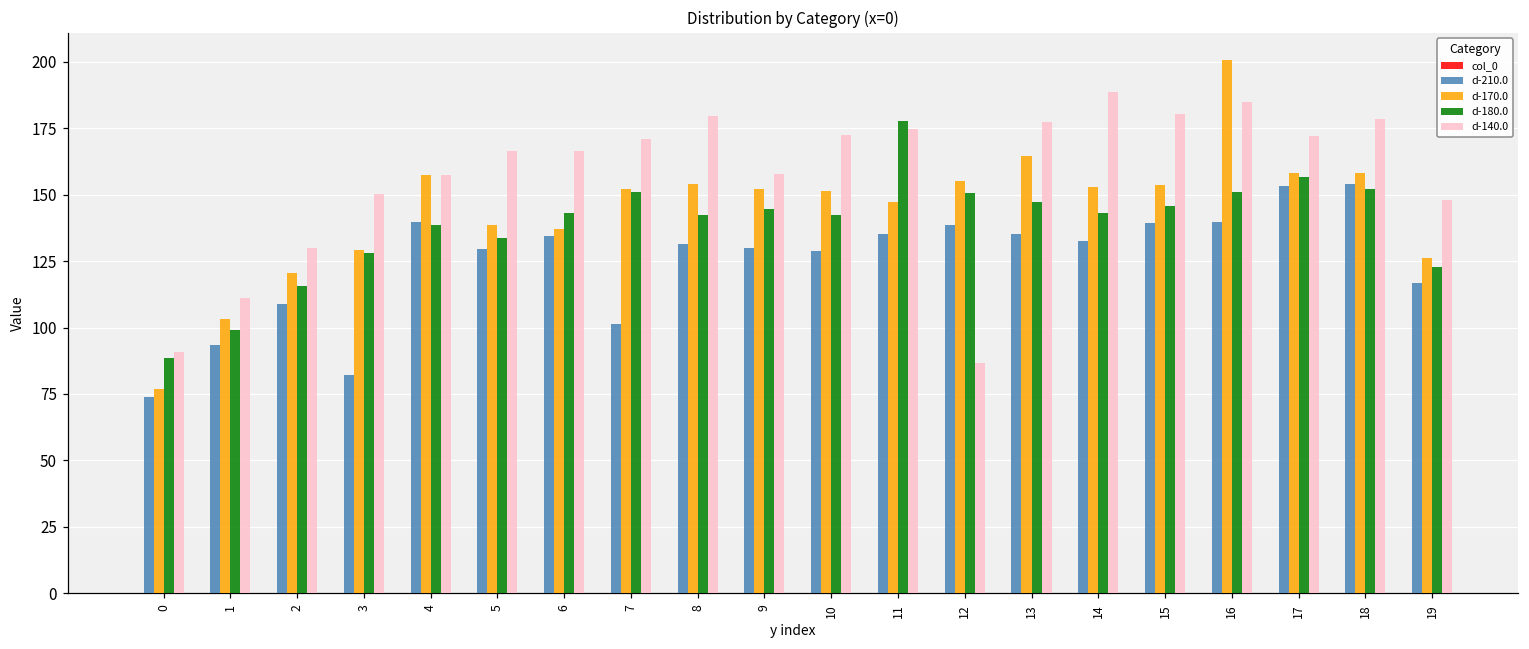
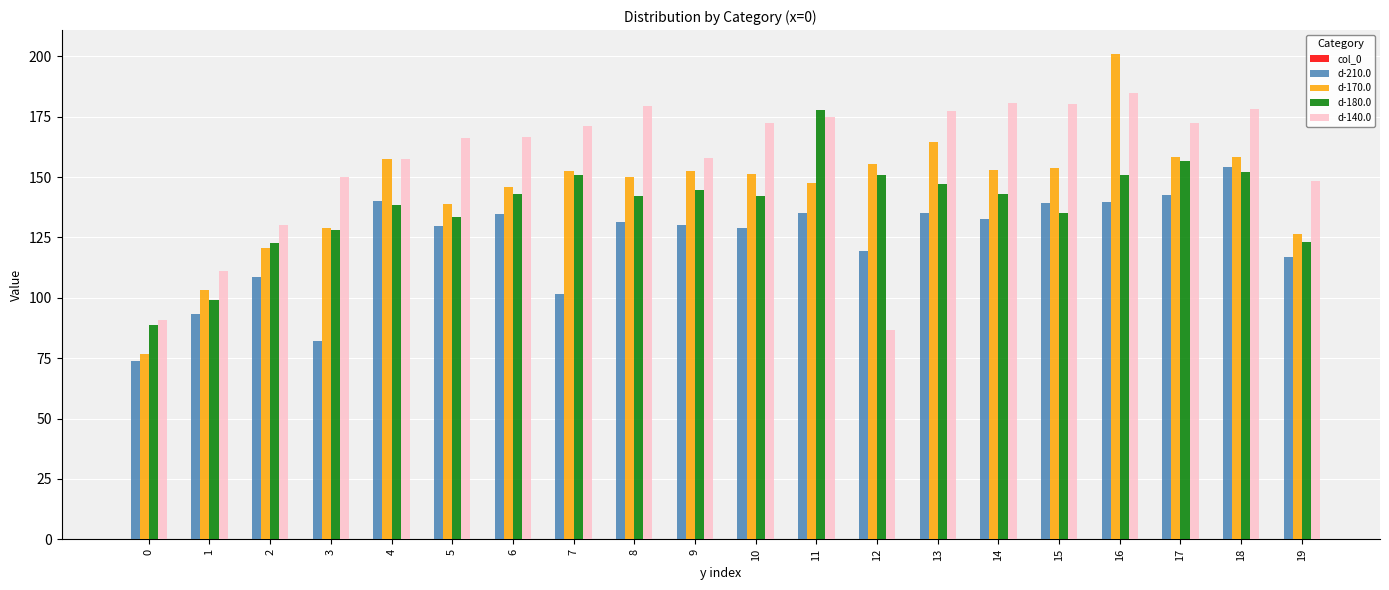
  {
    "col_0": {
      "0": 0,
      "1": 0,
      "2": 0,
      "3": 0,
      "4": 0,
      "5": 0,
      "6": 0,
      "7": 0,
      "8": 0,
      "9": 0,
      "10": 0,
      "11": 0,
      "12": 0,
      "13": 0,
      "14": 0,
      "15": 0,
      "16": 0,
      "17": 0,
      "18": 0,
      "19": 0
    },
    "d-210.0": {
      "0": 74,
      "1": 93,
      "2": 109,
      "3": 82,
      "4": 140,
      "5": 130,
      "6": 135,
      "7": 101,
      "8": 131,
      "9": 130,
      "10": 129,
      "11": 135,
-     "12": 139,
+     "12": 119,
      "13": 135,
      "14": 132,
      "15": 139,
      "16": 140,
-     "17": 153,
+     "17": 142,
      "18": 154,
      "19": 117
    },
    "d-170.0": {
      "0": 77,
      "1": 103,
      "2": 121,
      "3": 129,
      "4": 157,
      "5": 139,
-     "6": 137,
+     "6": 146,
      "7": 152,
-     "8": 154,
+     "8": 150,
      "9": 152,
      "10": 151,
      "11": 147,
      "12": 155,
      "13": 165,
      "14": 153,
      "15": 154,
      "16": 201,
      "17": 158,
      "18": 158,
      "19": 126
    },
    "d-180.0": {
      "0": 89,
      "1": 99,
-     "2": 116,
+     "2": 123,
      "3": 128,
      "4": 139,
      "5": 134,
      "6": 143,
      "7": 151,
      "8": 142,
      "9": 145,
      "10": 142,
      "11": 178,
      "12": 151,
      "13": 147,
      "14": 143,
-     "15": 146,
+     "15": 135,
      "16": 151,
      "17": 157,
      "18": 152,
      "19": 123
    },
    "d-140.0": {
      "0": 91,
      "1": 111,
      "2": 130,
      "3": 150,
      "4": 157,
      "5": 166,
      "6": 166,
      "7": 171,
      "8": 179,
      "9": 158,
      "10": 172,
      "11": 175,
      "12": 87,
      "13": 177,
-     "14": 189,
+     "14": 181,
      "15": 180,
      "16": 185,
      "17": 172,
      "18": 178,
      "19": 148
    }
  }
